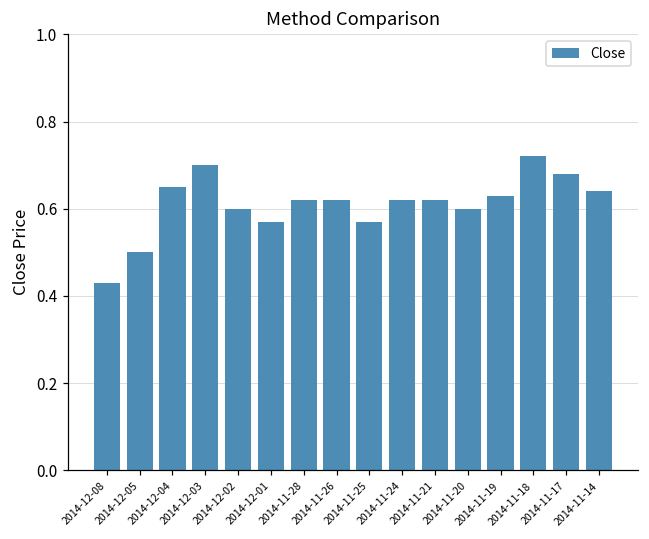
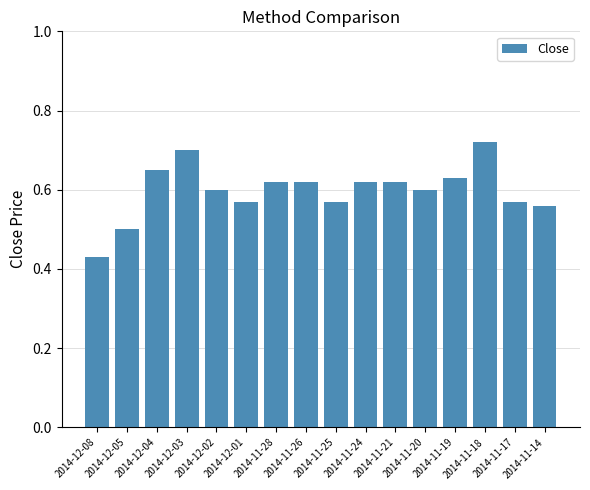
  {
    "2014-12-08": 0.43,
    "2014-12-05": 0.50,
    "2014-12-04": 0.65,
    "2014-12-03": 0.70,
    "2014-12-02": 0.60,
    "2014-12-01": 0.57,
    "2014-11-28": 0.62,
    "2014-11-26": 0.62,
    "2014-11-25": 0.57,
    "2014-11-24": 0.62,
    "2014-11-21": 0.62,
    "2014-11-20": 0.60,
    "2014-11-19": 0.63,
    "2014-11-18": 0.72,
-   "2014-11-17": 0.68,
-   "2014-11-14": 0.64
+   "2014-11-17": 0.57,
+   "2014-11-14": 0.56
  }
